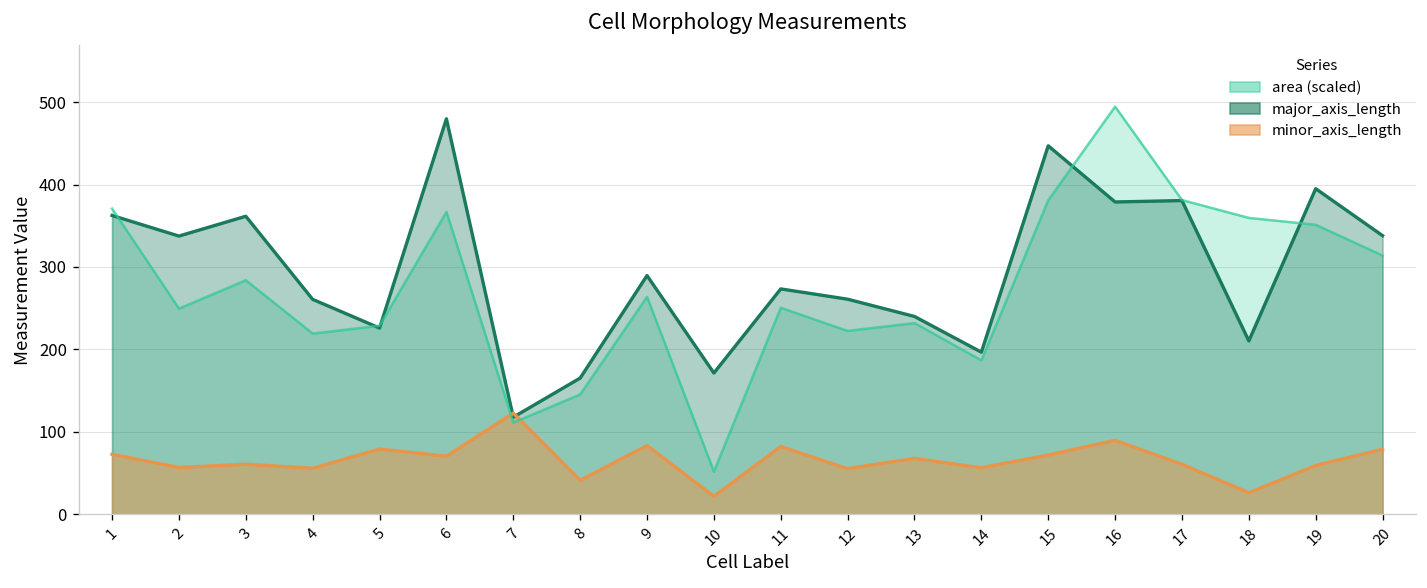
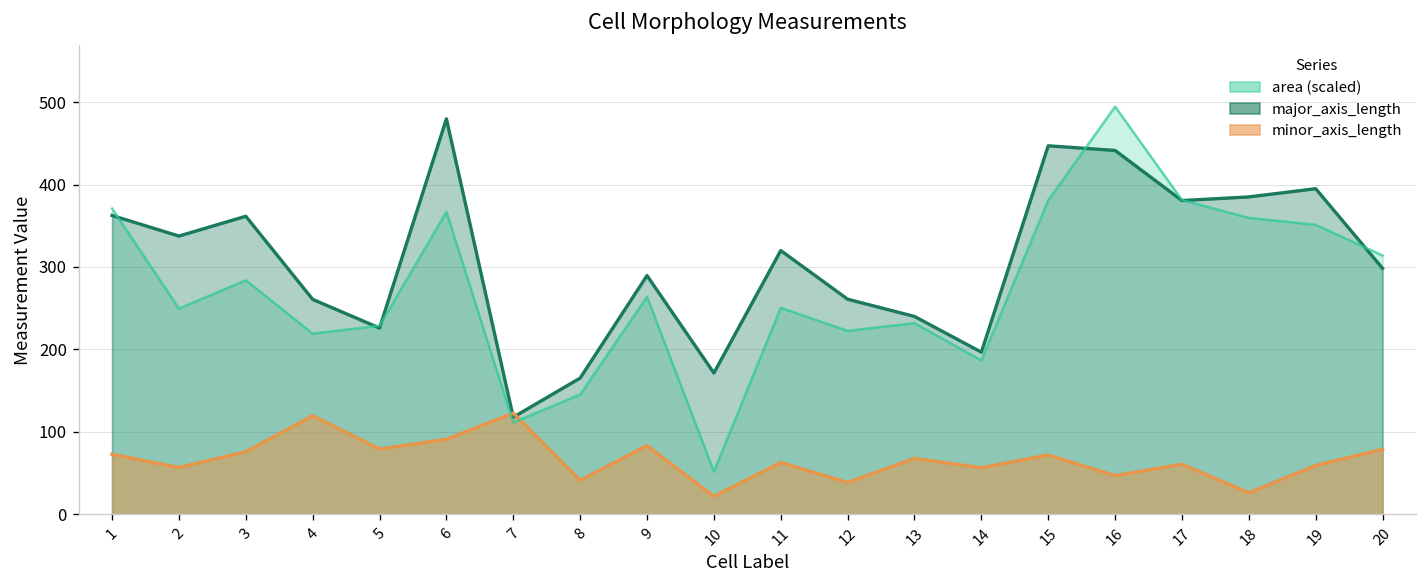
  {
    "major_axis_length": {
      "1": 360,
      "2": 340,
      "3": 360,
      "4": 260,
      "6": 480,
      "7": 120,
      "8": 170,
      "9": 290,
      "10": 170,
-     "11": 270,
+     "11": 320,
      "12": 260,
      "13": 240,
      "14": 200,
      "15": 450,
-     "16": 380,
-     "18": 210,
+     "16": 440,
+     "18": 380,
      "19": 390,
-     "20": 340
+     "20": 300
    },
    "minor_axis_length": {
      "1": 70,
      "2": 60,
-     "3": 60,
-     "4": 60,
+     "3": 80,
+     "4": 120,
      "5": 80,
-     "6": 70,
+     "6": 90,
      "7": 120,
      "8": 40,
      "9": 80,
      "10": 20,
-     "11": 80,
-     "12": 60,
+     "11": 60,
+     "12": 40,
      "13": 70,
      "14": 60,
      "15": 70,
-     "16": 90,
+     "16": 50,
      "17": 60,
      "18": 30,
      "19": 60,
      "20": 80
    }
  }
